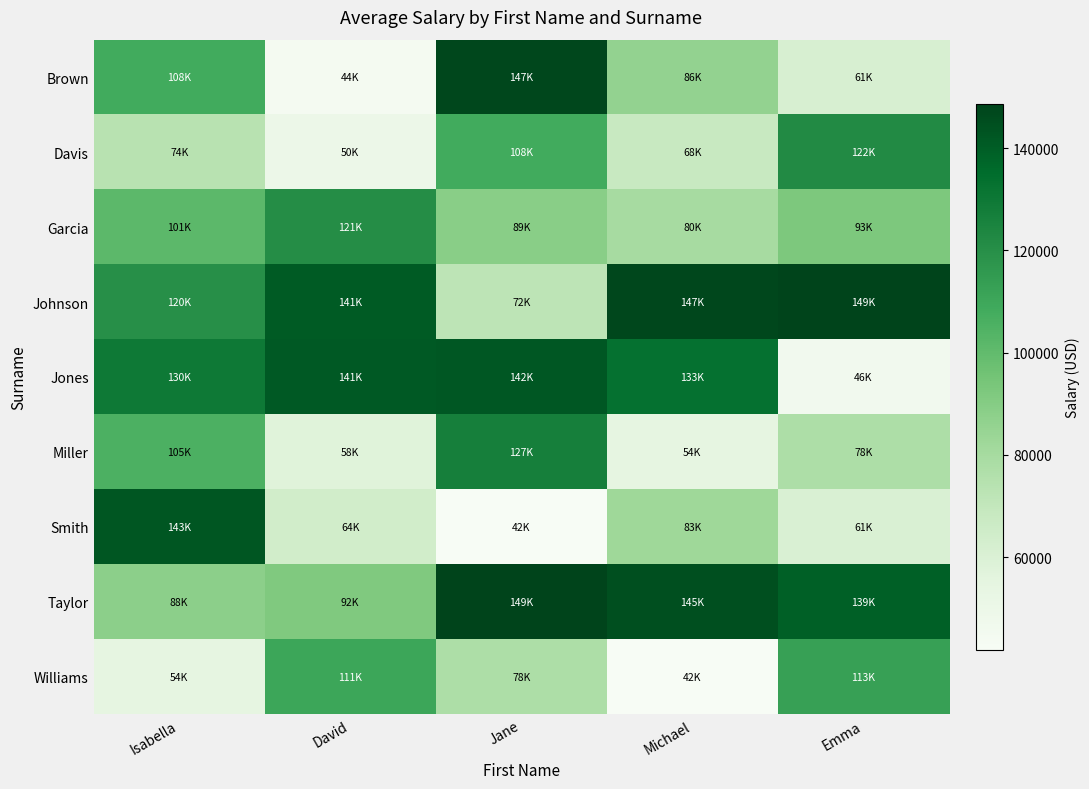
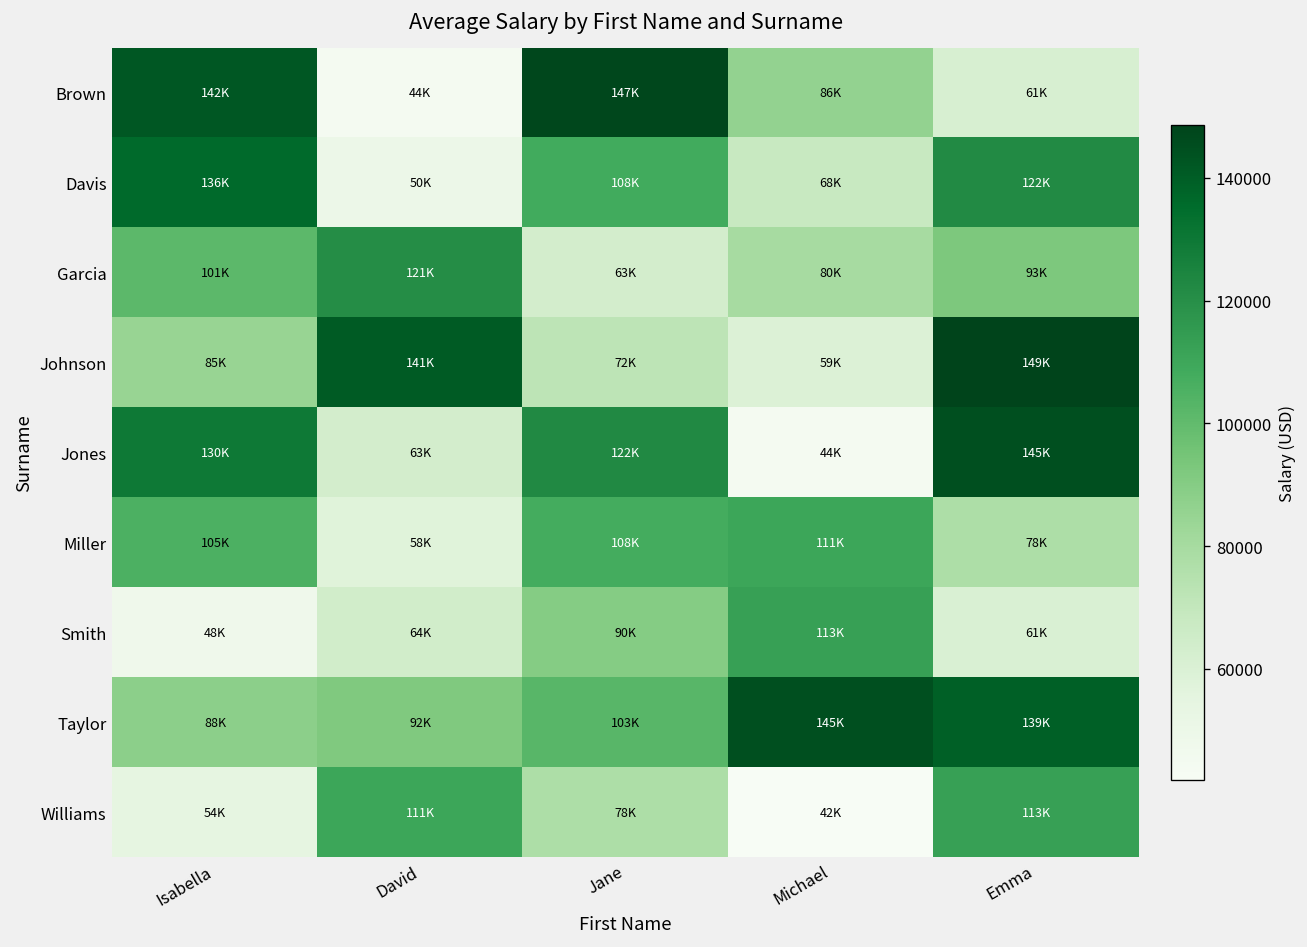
  {
    "Brown": {
-     "Isabella": "108K",
+     "Isabella": "142K",
      "David": "44K",
      "Jane": "147K",
      "Michael": "86K",
      "Emma": "61K"
    },
    "Davis": {
-     "Isabella": "74K",
+     "Isabella": "136K",
      "David": "50K",
      "Jane": "108K",
      "Michael": "68K",
      "Emma": "122K"
    },
    "Garcia": {
      "Isabella": "101K",
      "David": "121K",
-     "Jane": "89K",
+     "Jane": "63K",
      "Michael": "80K",
      "Emma": "93K"
    },
    "Johnson": {
-     "Isabella": "120K",
+     "Isabella": "85K",
      "David": "141K",
      "Jane": "72K",
-     "Michael": "147K",
+     "Michael": "59K",
      "Emma": "149K"
    },
    "Jones": {
      "Isabella": "130K",
-     "David": "141K",
-     "Jane": "142K",
-     "Michael": "133K",
-     "Emma": "46K"
+     "David": "63K",
+     "Jane": "122K",
+     "Michael": "44K",
+     "Emma": "145K"
    },
    "Miller": {
      "Isabella": "105K",
      "David": "58K",
-     "Jane": "127K",
-     "Michael": "54K",
+     "Jane": "108K",
+     "Michael": "111K",
      "Emma": "78K"
    },
    "Smith": {
-     "Isabella": "143K",
+     "Isabella": "48K",
      "David": "64K",
-     "Jane": "42K",
-     "Michael": "83K",
+     "Jane": "90K",
+     "Michael": "113K",
      "Emma": "61K"
    },
    "Taylor": {
      "Isabella": "88K",
      "David": "92K",
-     "Jane": "149K",
+     "Jane": "103K",
      "Michael": "145K",
      "Emma": "139K"
    },
    "Williams": {
      "Isabella": "54K",
      "David": "111K",
      "Jane": "78K",
      "Michael": "42K",
      "Emma": "113K"
    }
  }
